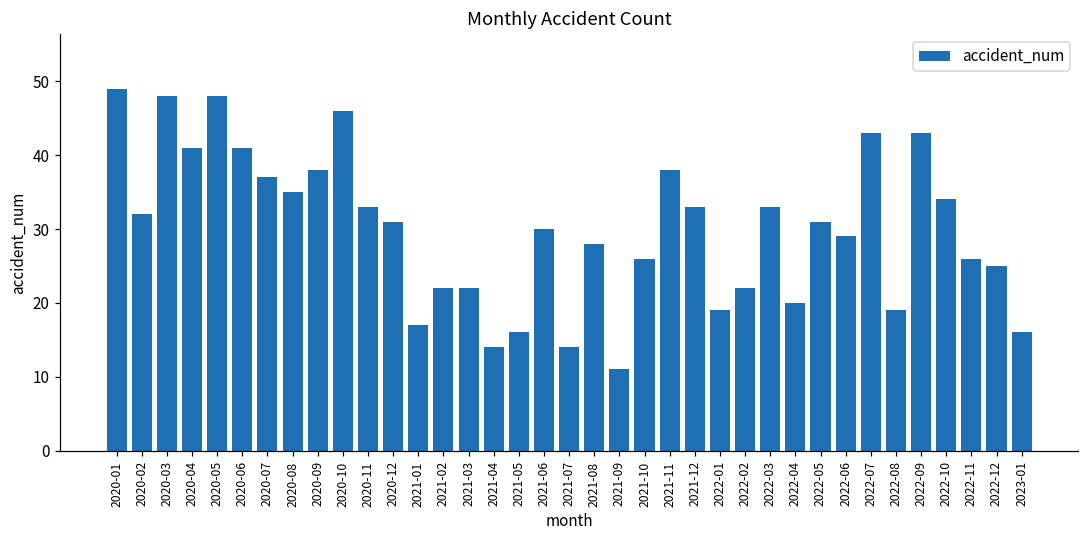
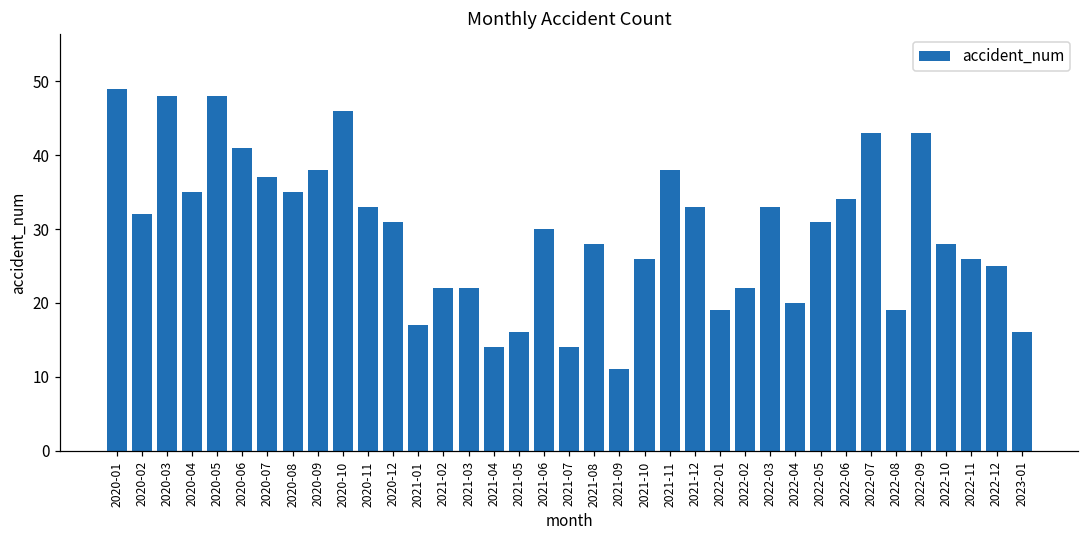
  {
    "2020-01": 49,
    "2020-02": 32,
    "2020-03": 48,
-   "2020-04": 41,
+   "2020-04": 35,
    "2020-05": 48,
    "2020-06": 41,
    "2020-07": 37,
    "2020-08": 35,
    "2020-09": 38,
    "2020-10": 46,
    "2020-11": 33,
    "2020-12": 31,
    "2021-01": 17,
    "2021-02": 22,
    "2021-03": 22,
    "2021-04": 14,
    "2021-05": 16,
    "2021-06": 30,
    "2021-07": 14,
    "2021-08": 28,
    "2021-09": 11,
    "2021-10": 26,
    "2021-11": 38,
    "2021-12": 33,
    "2022-01": 19,
    "2022-02": 22,
    "2022-03": 33,
    "2022-04": 20,
    "2022-05": 31,
-   "2022-06": 29,
+   "2022-06": 34,
    "2022-07": 43,
    "2022-08": 19,
    "2022-09": 43,
-   "2022-10": 34,
+   "2022-10": 28,
    "2022-11": 26,
    "2022-12": 25,
    "2023-01": 16
  }
